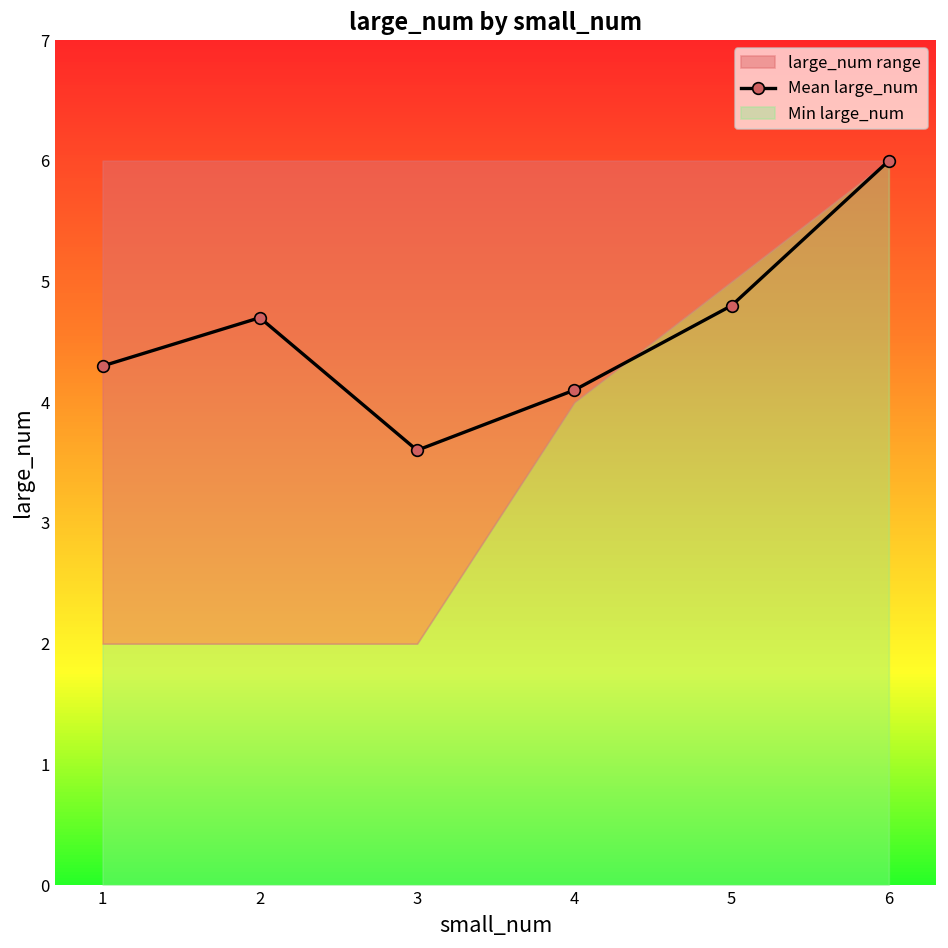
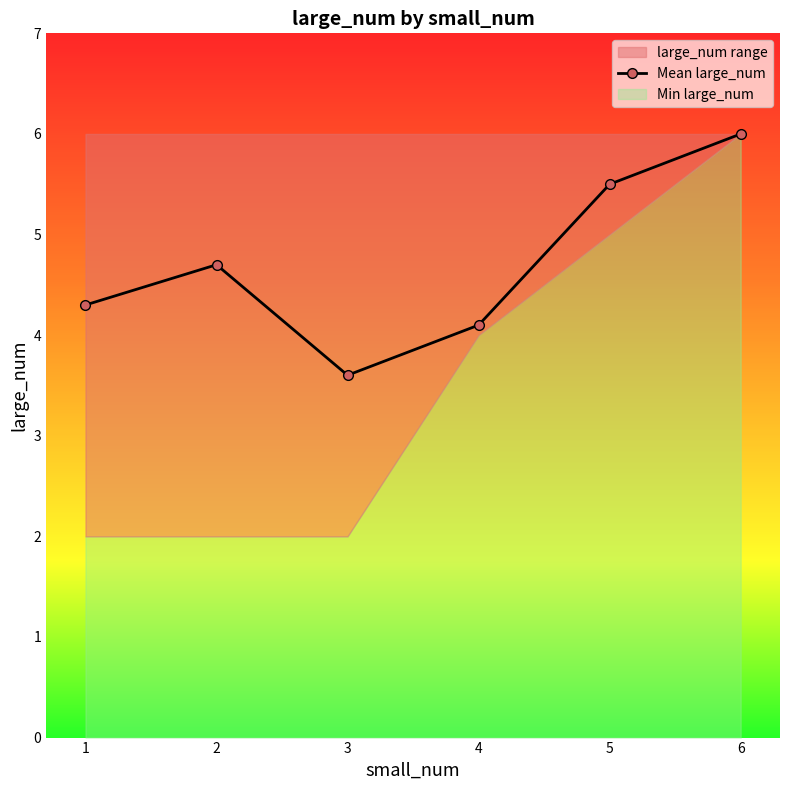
  {
    "Mean large_num": {
      "1": 4.3,
      "2": 4.7,
      "3": 3.6,
      "4": 4.1,
-     "5": 4.8
+     "5": 5.5
    },
    "Min large_num": {
      "1": 2.0,
      "2": 2.0,
      "3": 2.0,
      "4": 4.0,
      "5": 5.0
    }
  }
